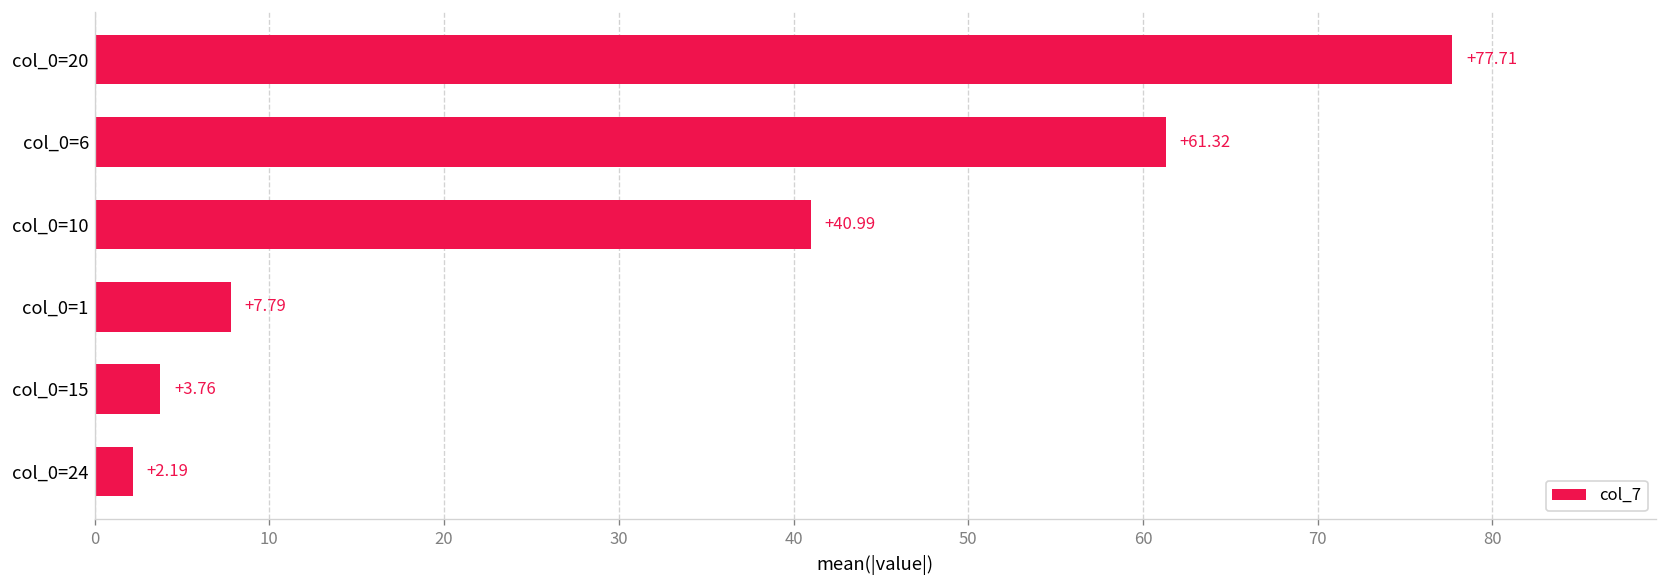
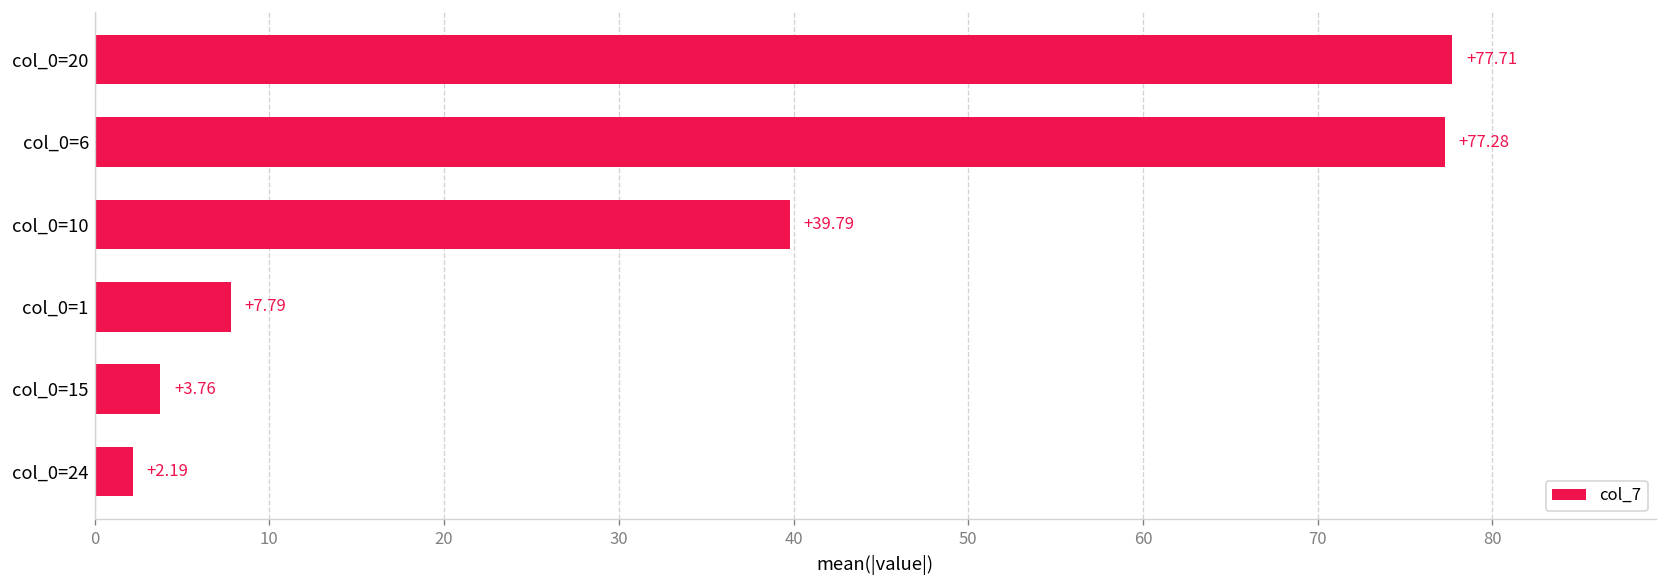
  {
    "col_0=20": "+77.71",
-   "col_0=6": "+61.32",
-   "col_0=10": "+40.99",
+   "col_0=6": "+77.28",
+   "col_0=10": "+39.79",
    "col_0=1": "+7.79",
    "col_0=15": "+3.76",
    "col_0=24": "+2.19"
  }
